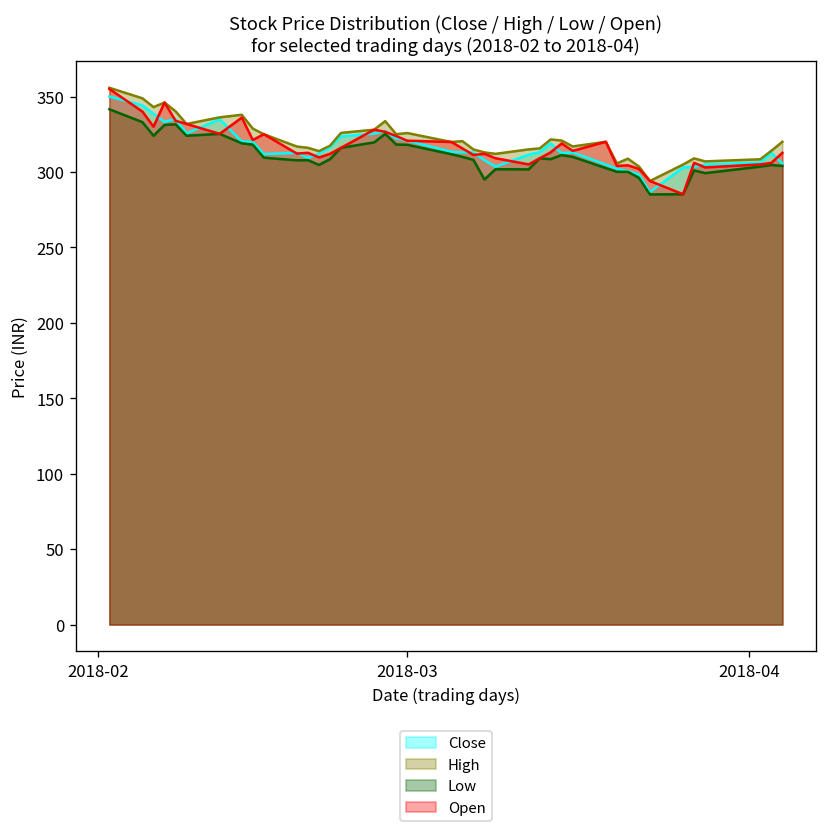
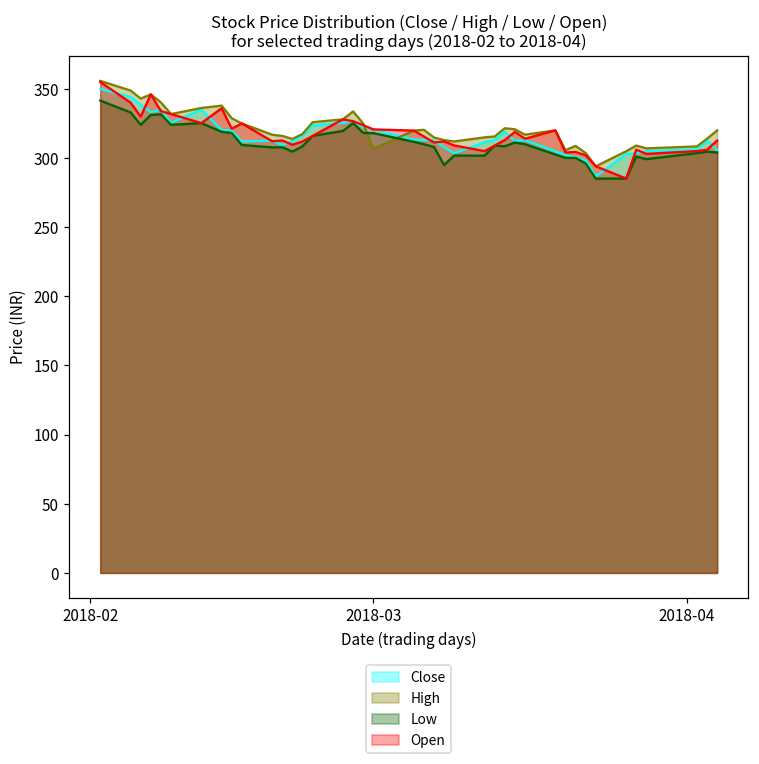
  {
    "High": {
-     "2018-03": 326
+     "2018-03": 307
    },
    "Low": {
      "2018-03": 318
    }
  }
